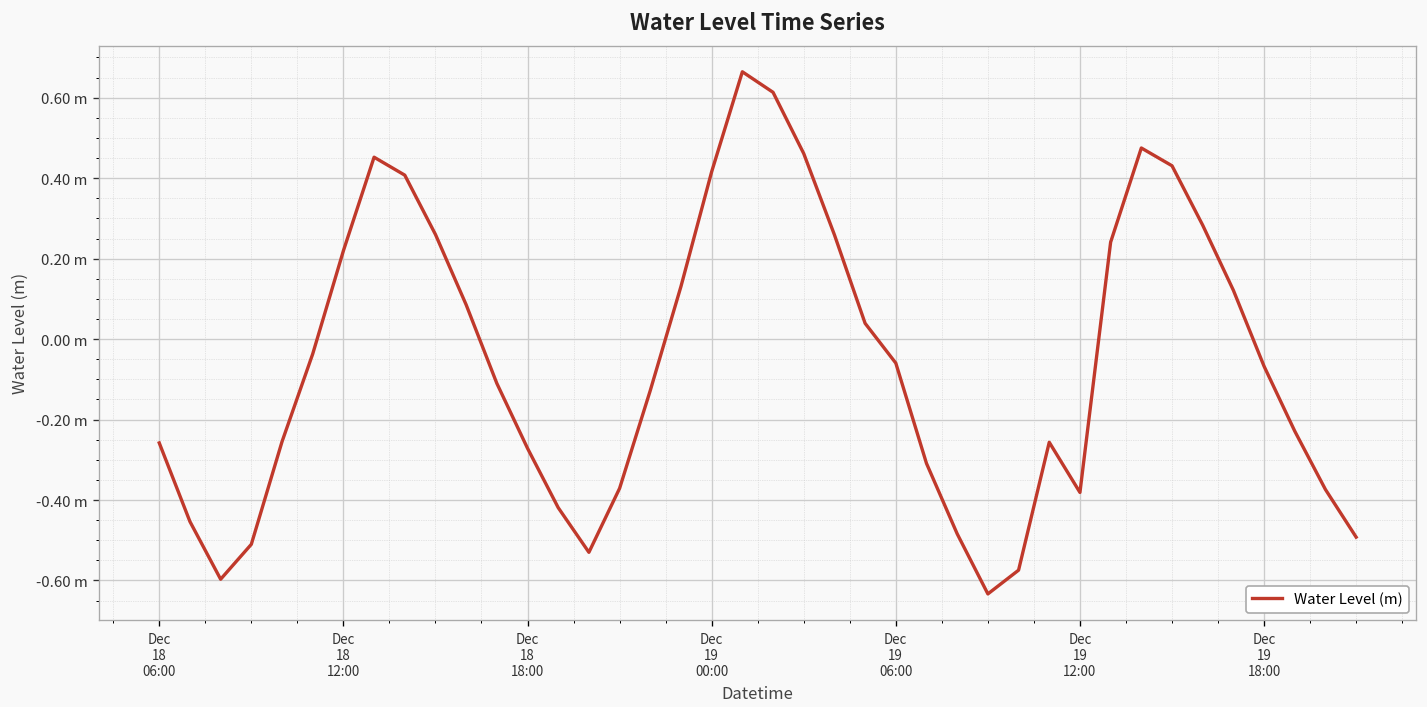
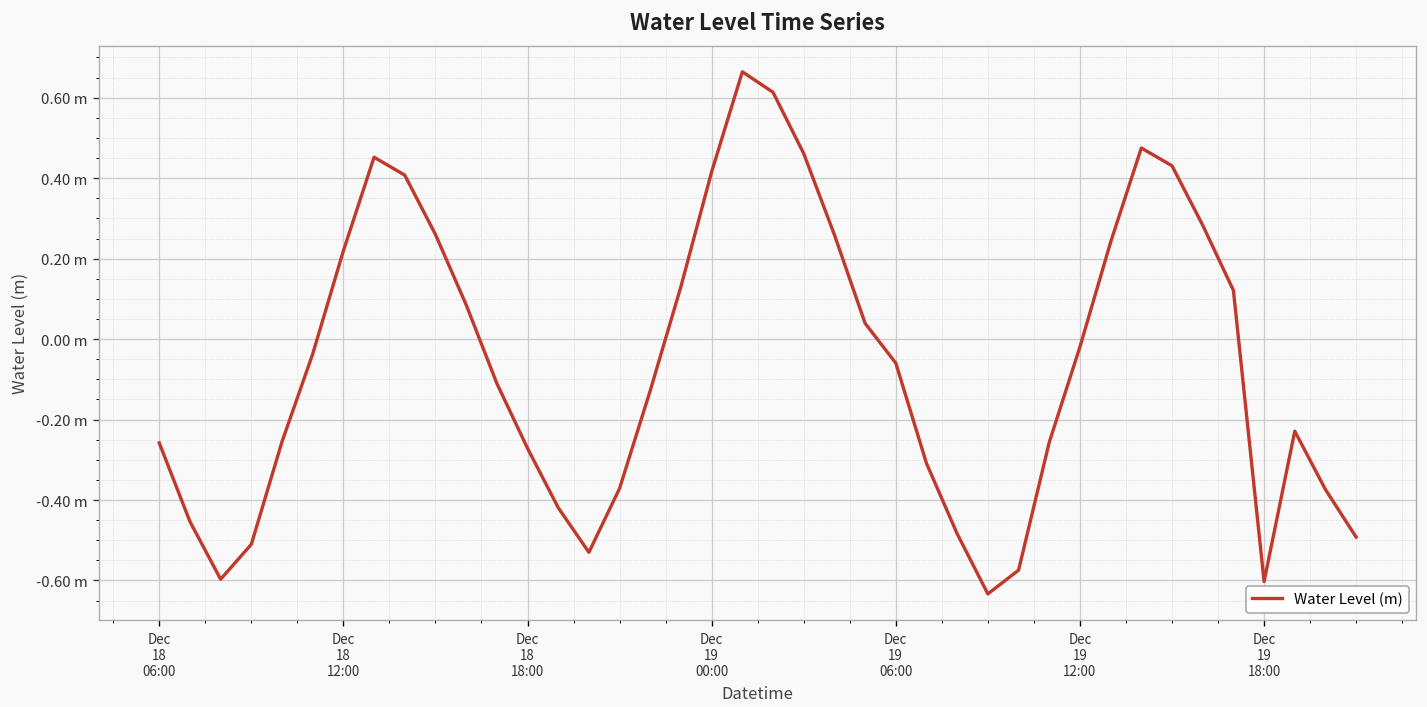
  {
    "Dec 18 06:00": "-0.26 m",
    "Dec 18 12:00": "0.22 m",
    "Dec 18 18:00": "-0.27 m",
    "Dec 19 00:00": "0.42 m",
    "Dec 19 06:00": "-0.06 m",
-   "Dec 19 12:00": "-0.38 m",
-   "Dec 19 18:00": "-0.07 m"
+   "Dec 19 12:00": "-0.02 m",
+   "Dec 19 18:00": "-0.60 m"
  }
